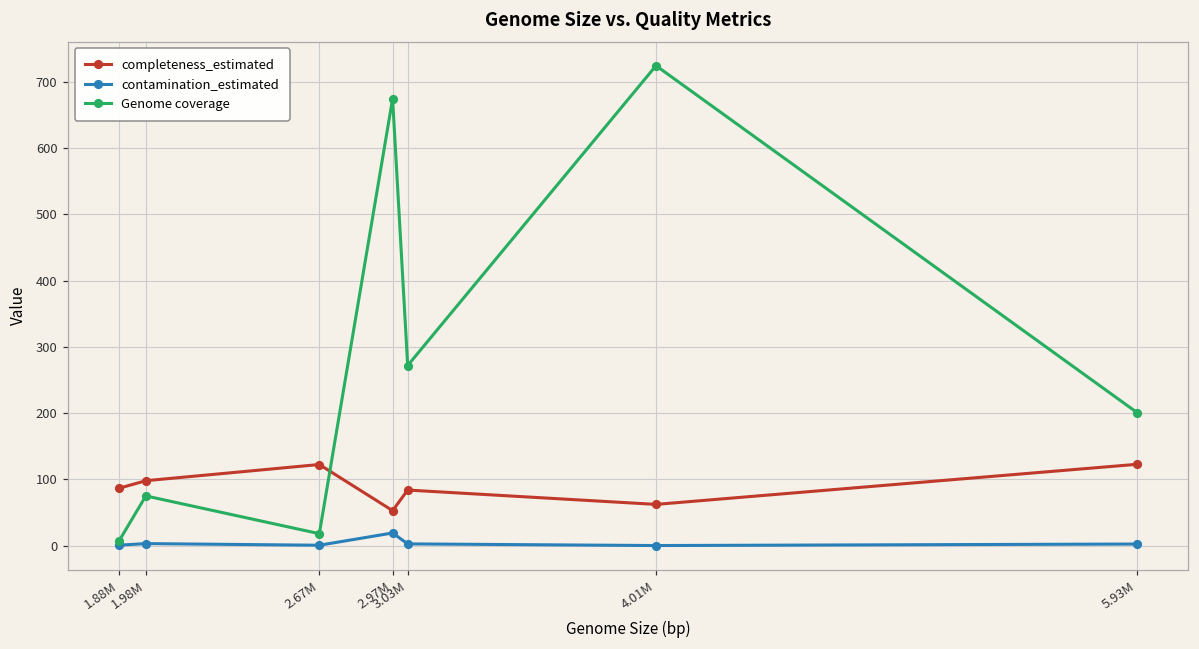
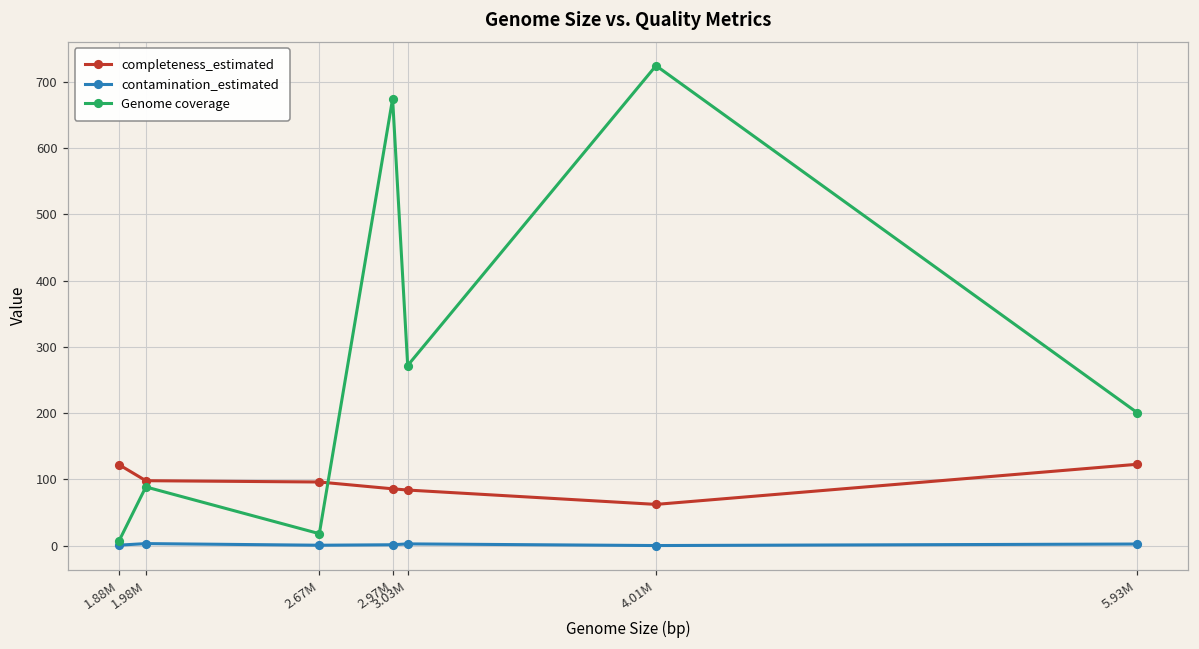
  {
    "completeness_estimated": {
-     "1.88M": 90,
+     "1.88M": 120,
      "1.98M": 100,
-     "2.67M": 120,
-     "2.97M": 50,
+     "2.67M": 100,
+     "2.97M": 90,
      "3.03M": 80,
      "4.01M": 60,
      "5.93M": 120
    },
    "contamination_estimated": {
      "1.88M": 0,
      "1.98M": 0,
      "2.67M": 0,
-     "2.97M": 20,
+     "2.97M": 0,
      "3.03M": 0,
      "4.01M": 0,
      "5.93M": 0
    },
    "Genome coverage": {
      "1.88M": 10,
-     "1.98M": 80,
+     "1.98M": 90,
      "2.67M": 20,
      "2.97M": 670,
      "3.03M": 270,
      "4.01M": 720,
      "5.93M": 200
    }
  }
